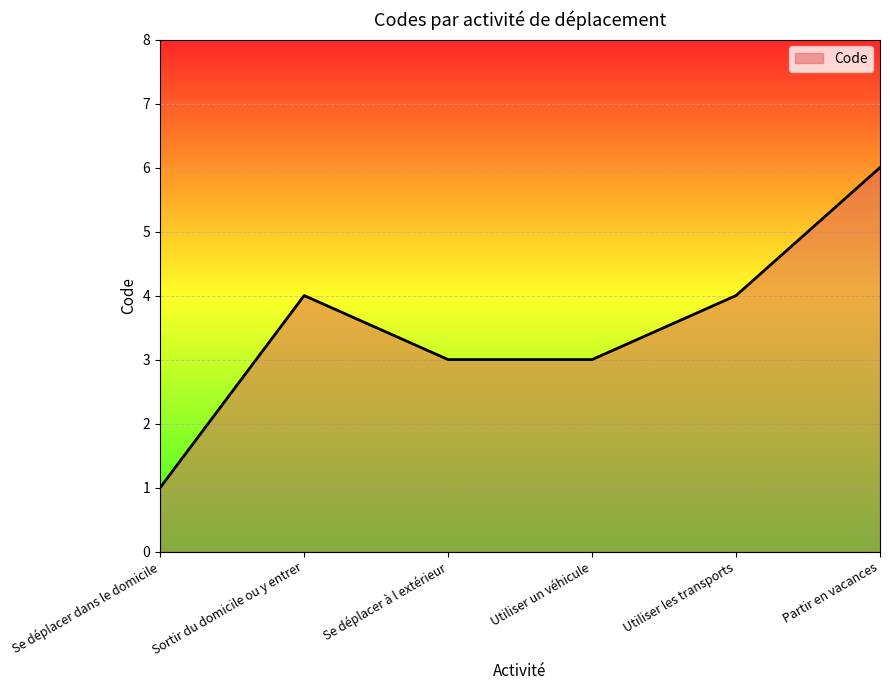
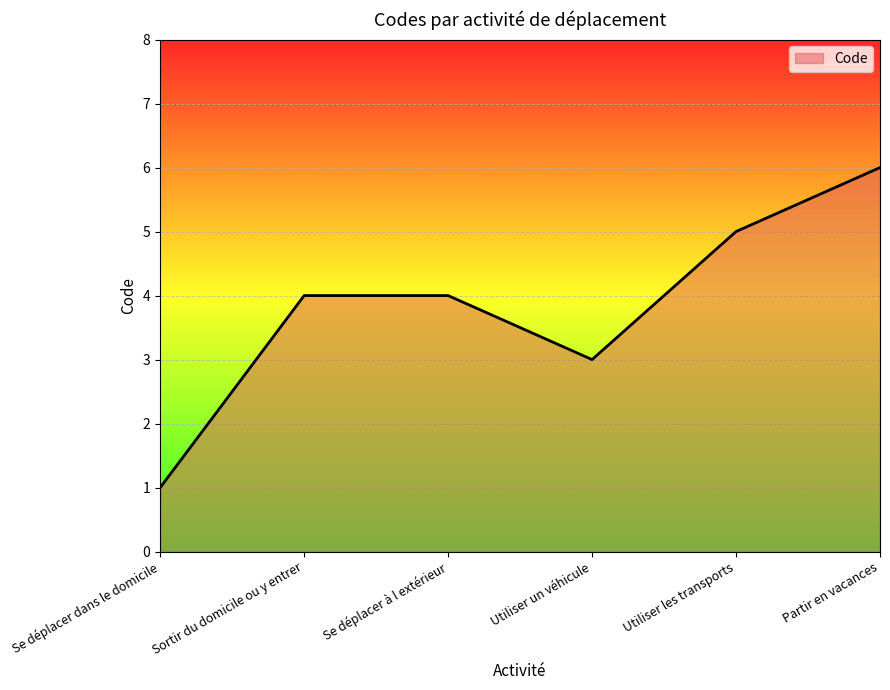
  {
    "Se déplacer dans le domicile": 1,
    "Sortir du domicile ou y entrer": 4,
-   "Se déplacer à l extérieur": 3,
+   "Se déplacer à l extérieur": 4,
    "Utiliser un véhicule": 3,
-   "Utiliser les transports": 4,
+   "Utiliser les transports": 5,
    "Partir en vacances": 6
  }
